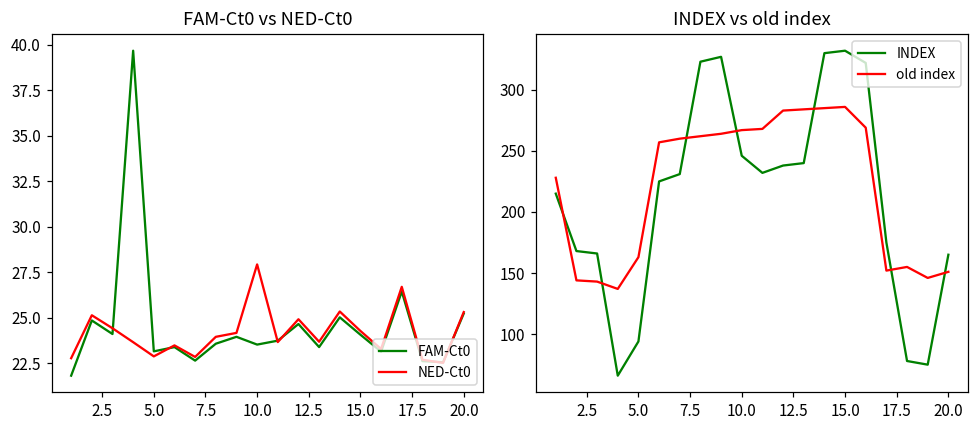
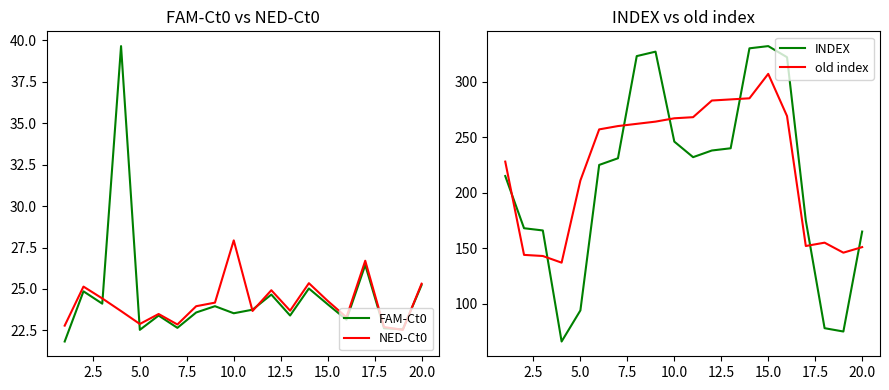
  {
    "FAM-Ct0 vs NED-Ct0": {
      "FAM-Ct0": {
-       "5.0": 23.2,
+       "5.0": 22.5,
        "10.0": 23.5,
        "15.0": 24.1
      },
      "NED-Ct0": {
        "5.0": 22.9,
        "10.0": 27.9,
        "15.0": 24.3
      }
    },
    "INDEX vs old index": {
      "INDEX": {
        "5.0": 94,
        "10.0": 246,
        "15.0": 332,
        "20.0": 165
      },
      "old index": {
-       "5.0": 163,
+       "5.0": 211,
        "10.0": 267,
-       "15.0": 286,
+       "15.0": 307,
        "20.0": 151
      }
    }
  }
